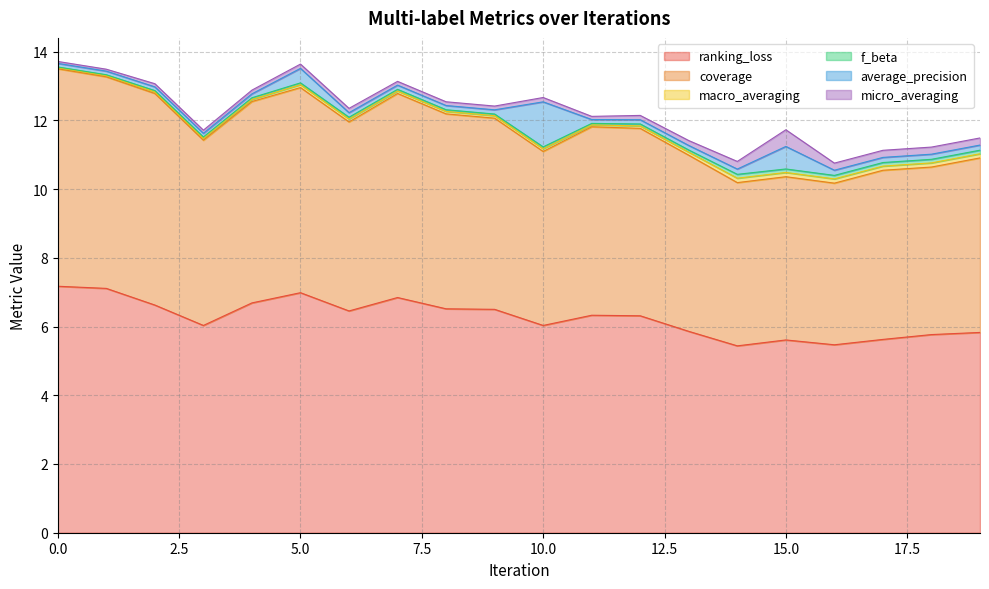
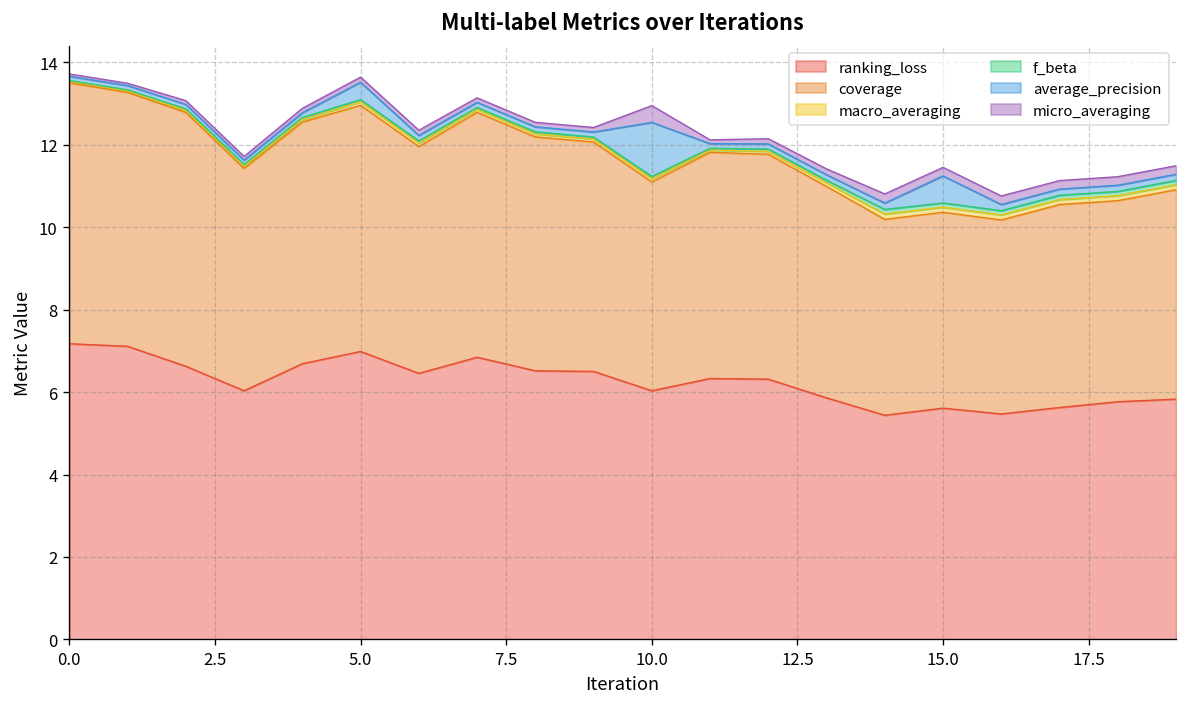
  {
    "f_beta": {
      "15.0": 0.1
    },
    "average_precision": {
      "5.0": 0.4,
      "10.0": 1.3,
      "15.0": 0.7
    },
    "micro_averaging": {
      "5.0": 0.1,
-     "10.0": 0.1,
-     "15.0": 0.5
+     "10.0": 0.4,
+     "15.0": 0.2
    }
  }
